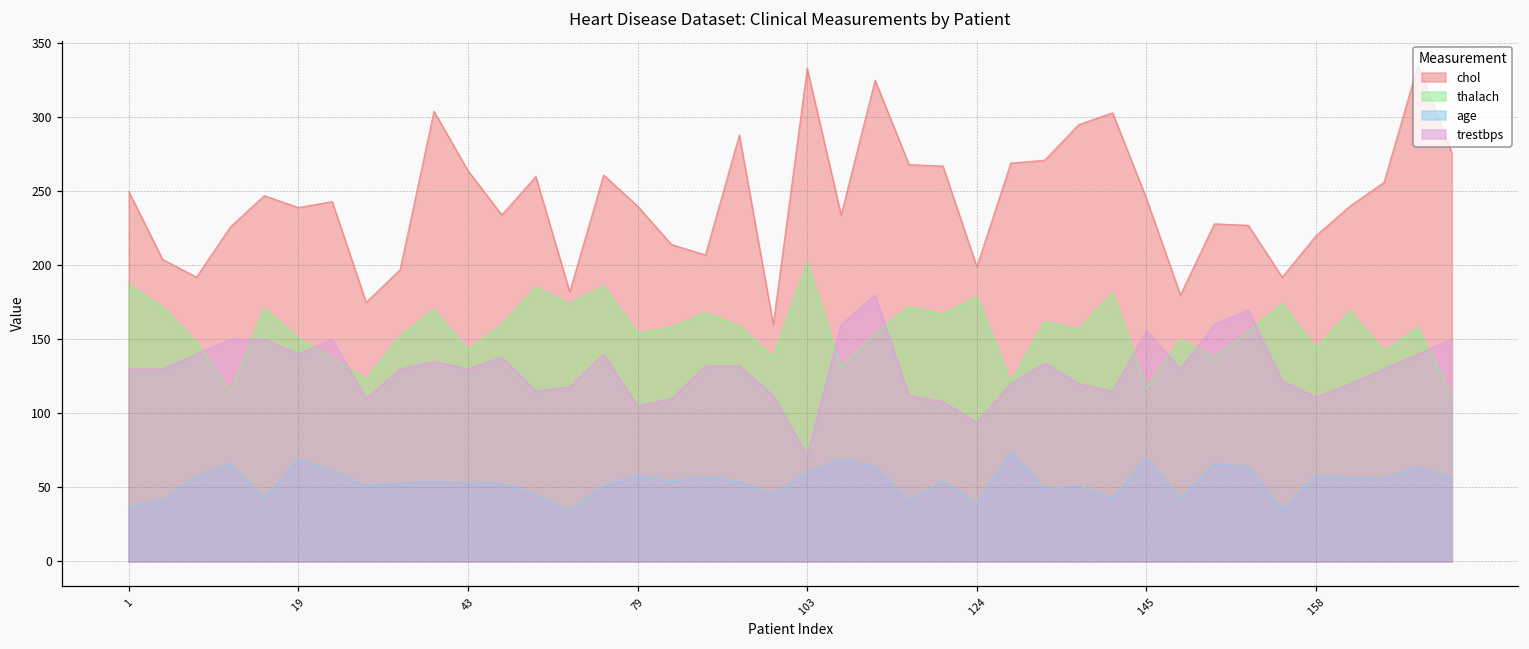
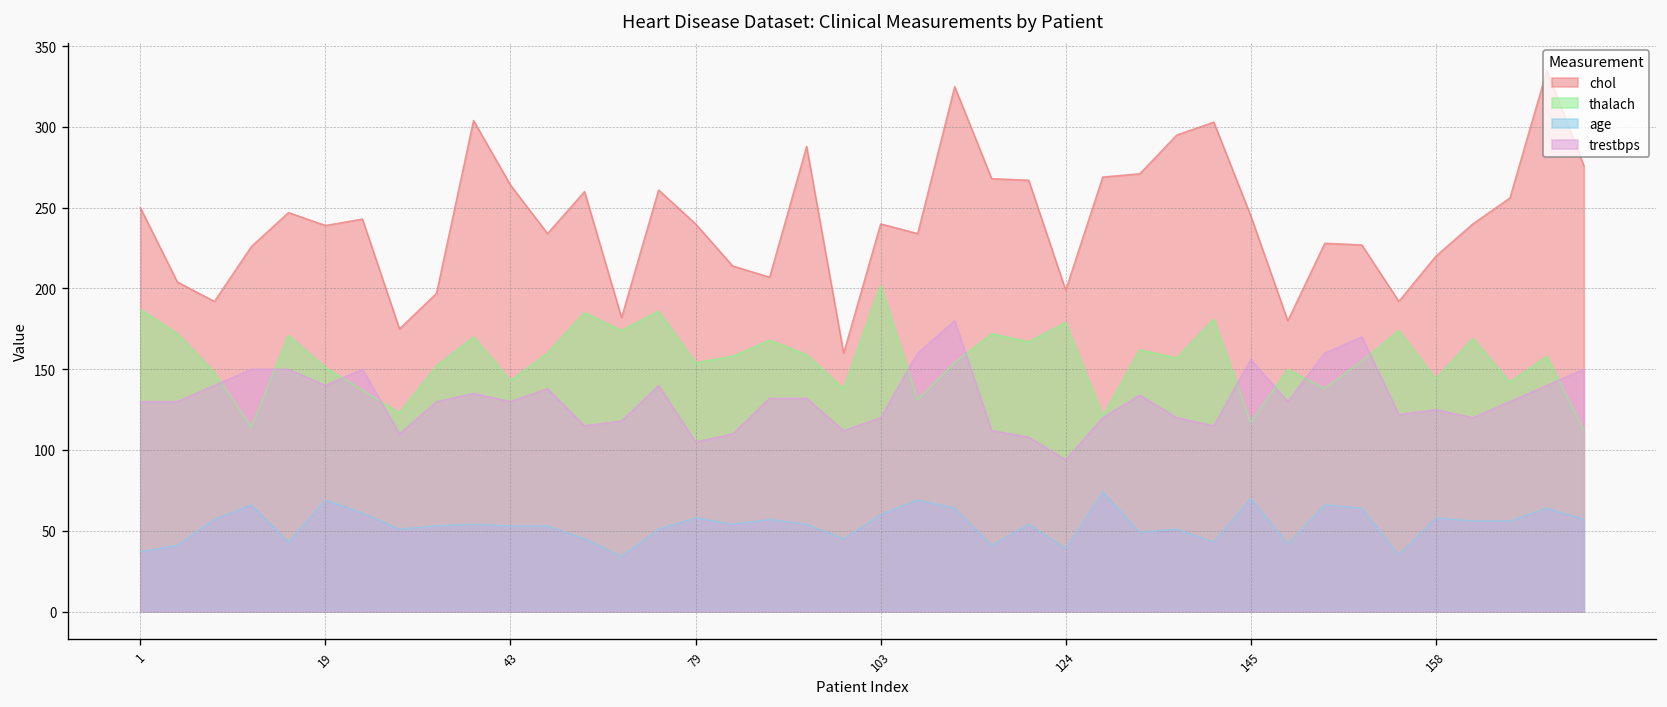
  {
    "chol": {
      "1": 250,
      "19": 239,
      "43": 264,
      "79": 240,
-     "103": 333,
+     "103": 240,
      "124": 199,
      "145": 245,
      "158": 220
    },
    "thalach": {
      "1": 187,
      "19": 151,
      "43": 143,
      "79": 154,
      "103": 202,
      "124": 179,
      "145": 117,
      "158": 144
    },
    "age": {
      "1": 37,
      "19": 69,
      "43": 53,
      "79": 58,
      "103": 60,
      "124": 39,
      "145": 70,
      "158": 58
    },
    "trestbps": {
      "1": 130,
      "19": 140,
      "43": 130,
      "79": 105,
-     "103": 72,
+     "103": 120,
      "124": 94,
      "145": 156,
-     "158": 111
+     "158": 125
    }
  }
